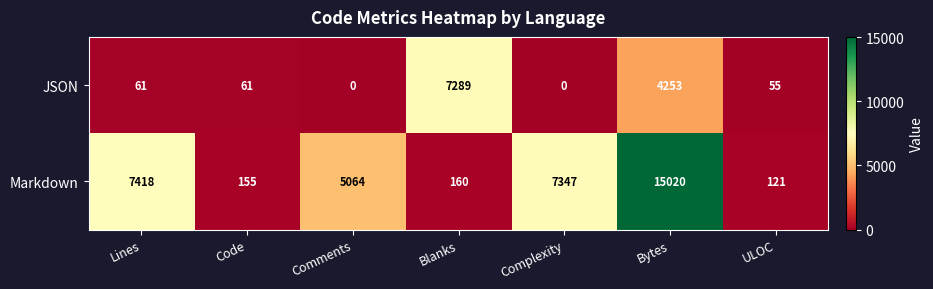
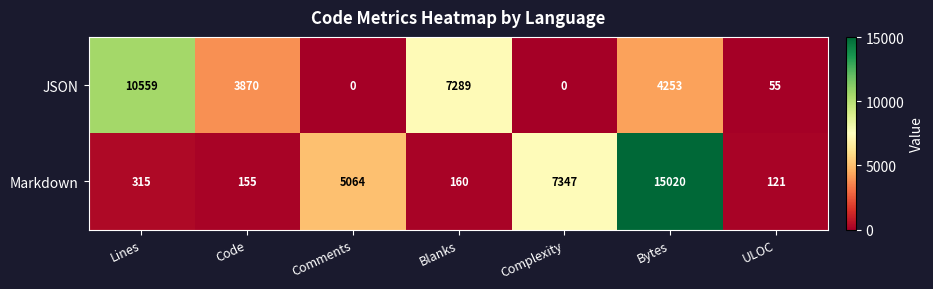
  {
    "JSON": {
-     "Lines": 61,
-     "Code": 61,
+     "Lines": 10559,
+     "Code": 3870,
      "Comments": 0,
      "Blanks": 7289,
      "Complexity": 0,
      "Bytes": 4253,
      "ULOC": 55
    },
    "Markdown": {
-     "Lines": 7418,
+     "Lines": 315,
      "Code": 155,
      "Comments": 5064,
      "Blanks": 160,
      "Complexity": 7347,
      "Bytes": 15020,
      "ULOC": 121
    }
  }
